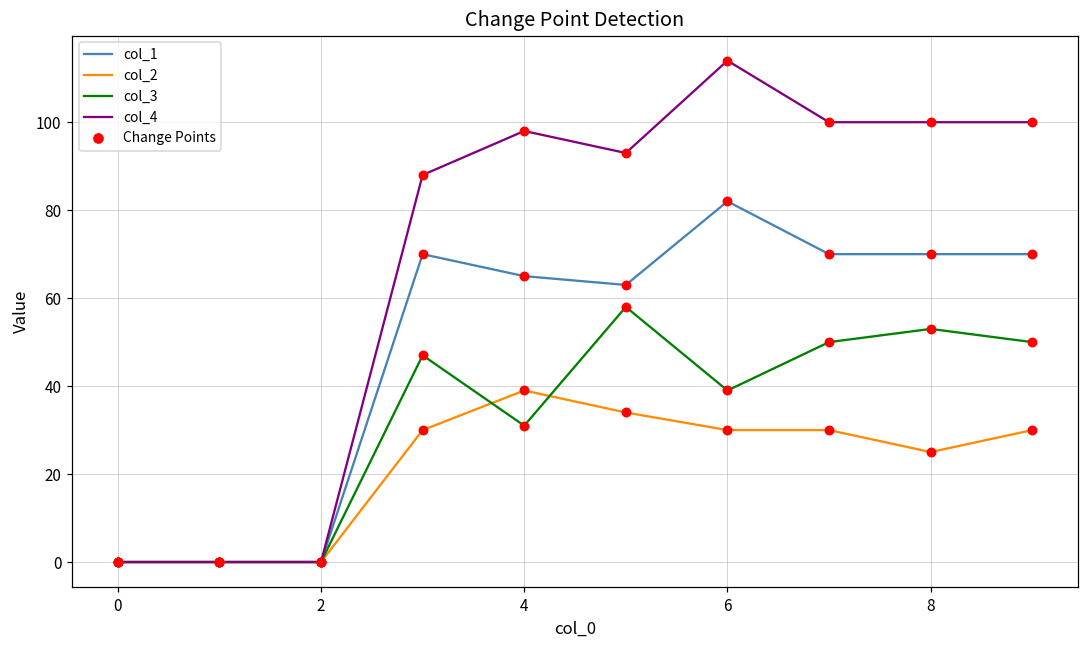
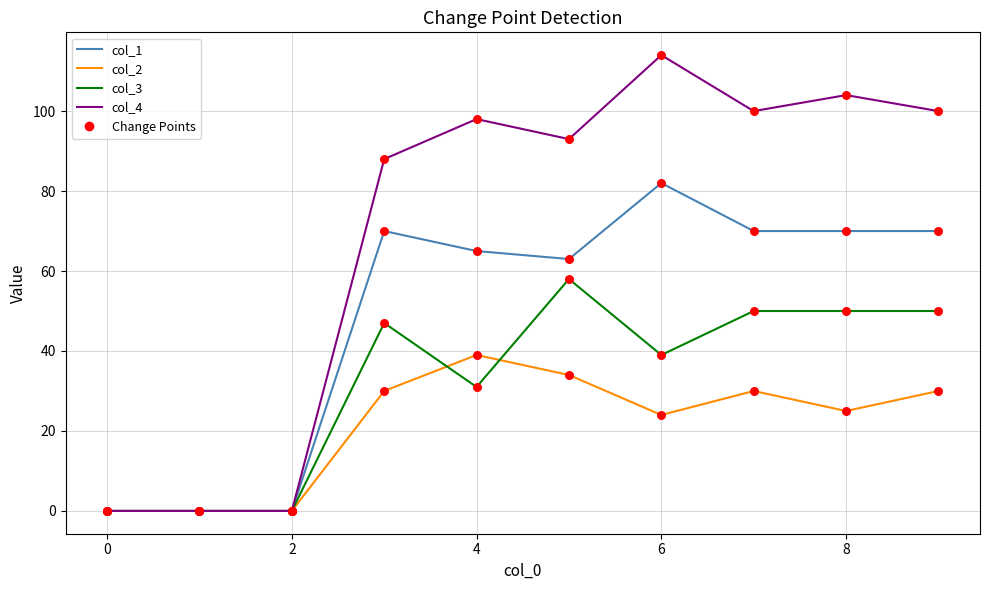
  {
    "col_2": {
      "4": 39,
-     "6": 30,
+     "6": 24,
      "8": 25
    },
    "col_3": {
      "4": 31,
      "6": 39,
-     "8": 53
+     "8": 50
    },
    "col_4": {
      "4": 98,
      "6": 114,
-     "8": 100
+     "8": 104
    }
  }
